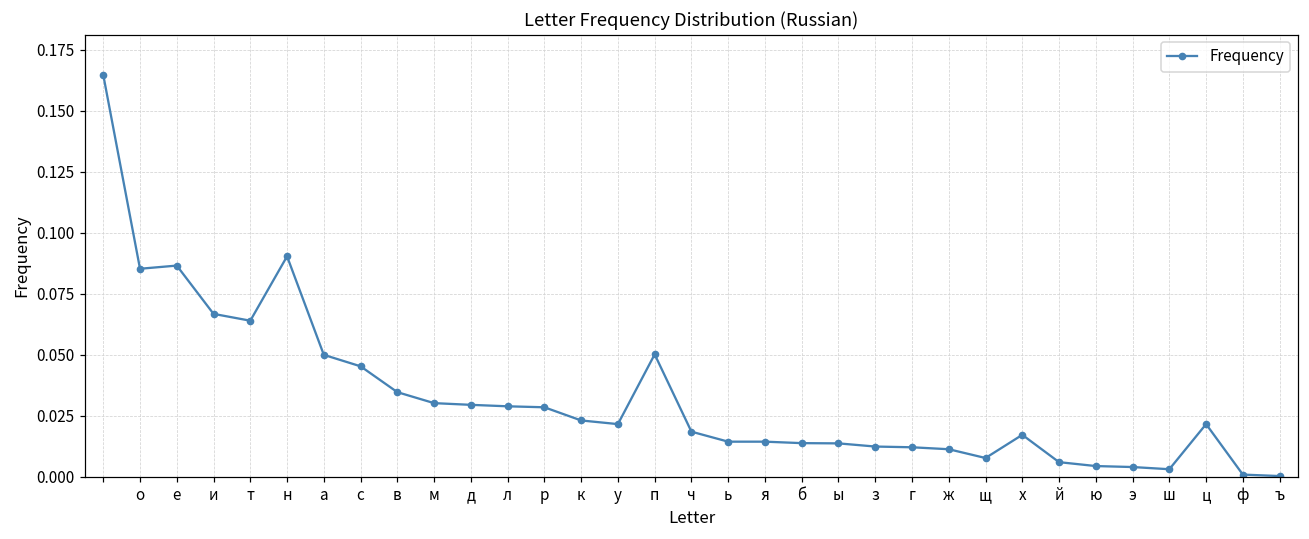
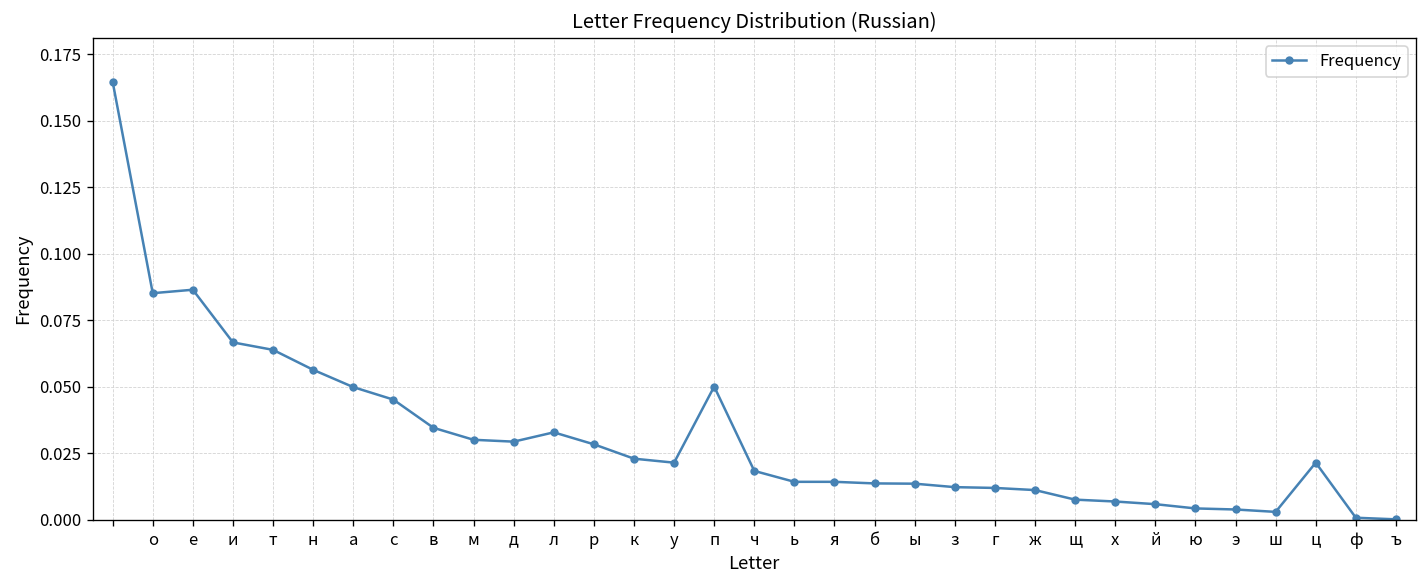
  {
    "о": 0.085,
    "е": 0.087,
    "и": 0.067,
    "т": 0.064,
-   "н": 0.090,
+   "н": 0.056,
    "а": 0.050,
    "с": 0.045,
    "в": 0.035,
    "м": 0.030,
    "д": 0.029,
-   "л": 0.029,
+   "л": 0.033,
    "р": 0.028,
    "к": 0.023,
    "у": 0.022,
    "п": 0.050,
    "ч": 0.018,
    "ь": 0.014,
    "я": 0.014,
    "б": 0.014,
    "ы": 0.014,
    "з": 0.012,
    "г": 0.012,
    "ж": 0.011,
    "щ": 0.008,
-   "х": 0.017,
+   "х": 0.007,
    "й": 0.006,
    "ю": 0.004,
    "э": 0.004,
    "ш": 0.003,
    "ц": 0.022,
    "ф": 0.001,
    "ъ": 0.000
  }
